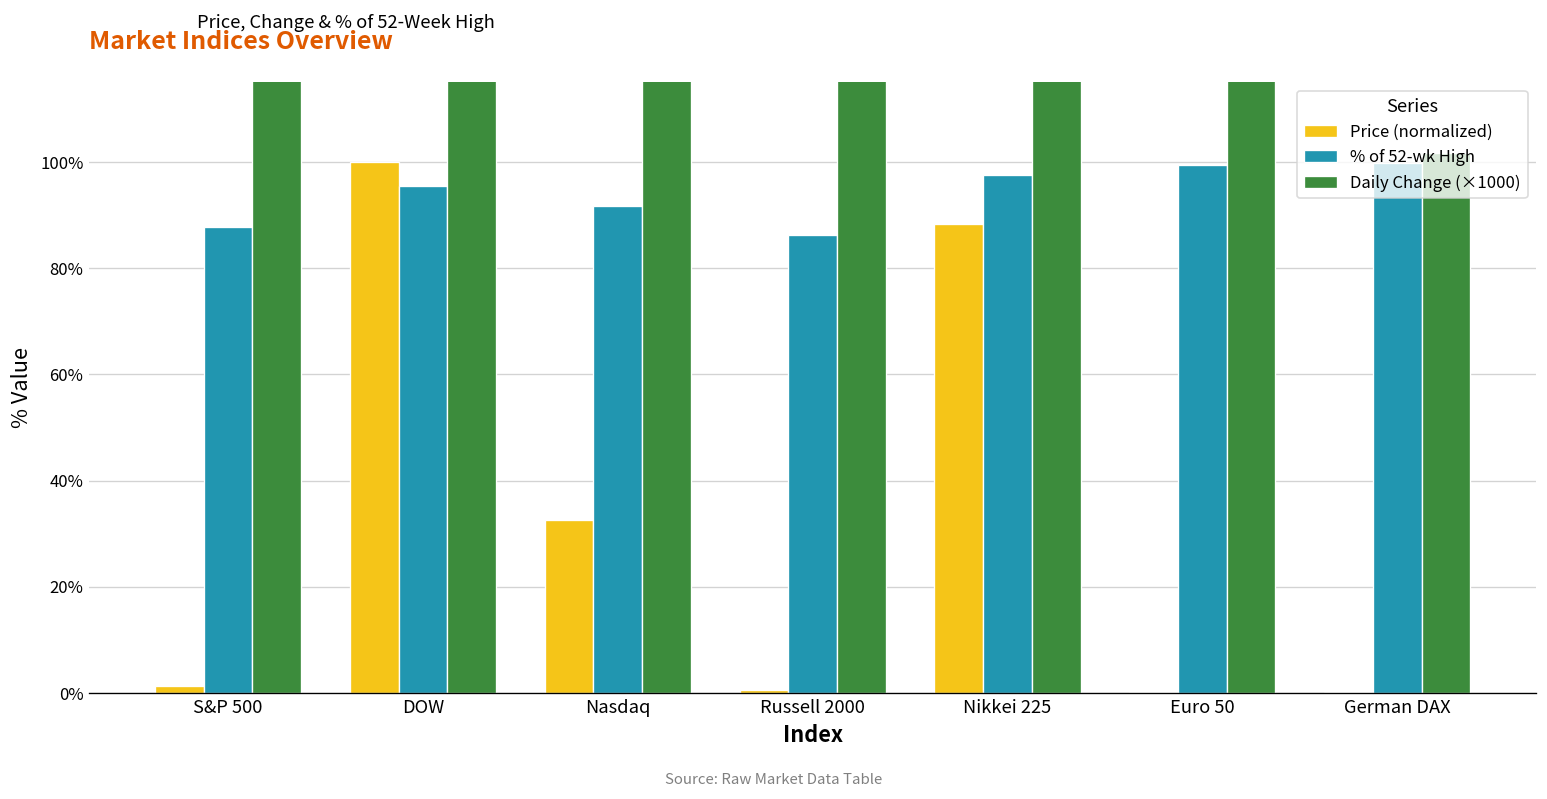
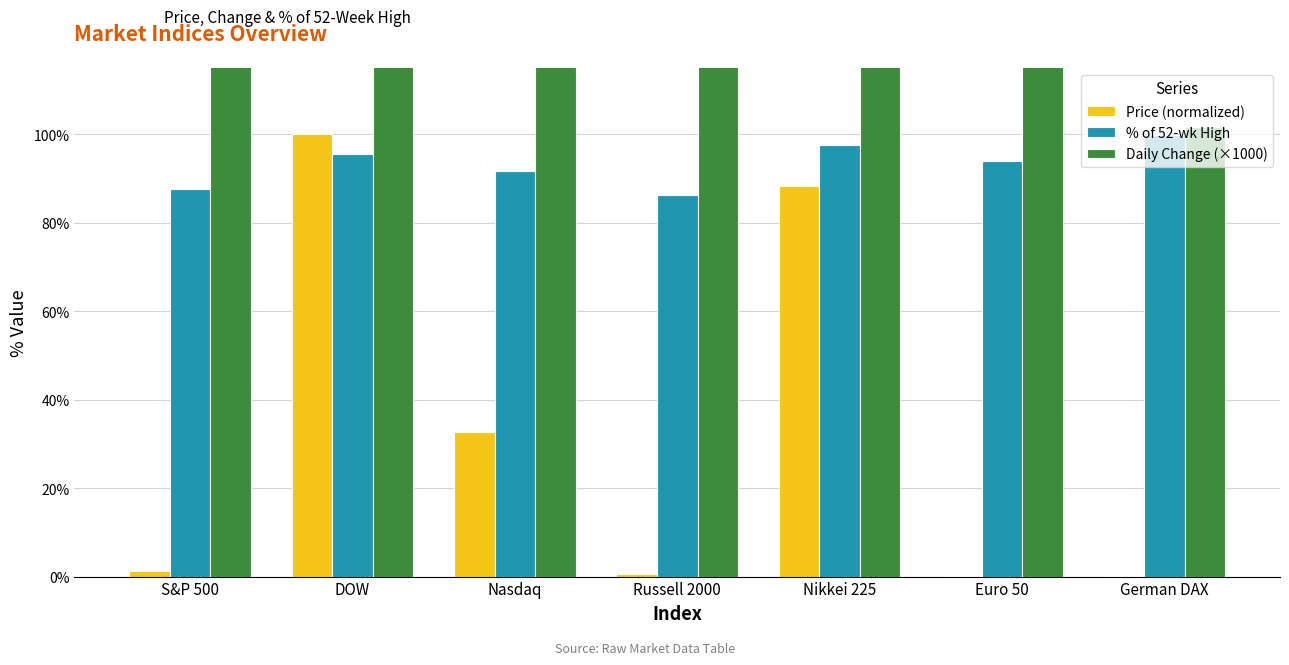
  {
    "Price (normalized)": {
      "S&P 500": "1%",
      "DOW": "100%",
      "Nasdaq": "33%",
      "Nikkei 225": "88%"
    },
    "% of 52-wk High": {
      "S&P 500": "88%",
      "DOW": "95%",
      "Nasdaq": "92%",
      "Russell 2000": "86%",
      "Nikkei 225": "98%",
-     "Euro 50": "100%"
+     "Euro 50": "94%"
    }
  }
